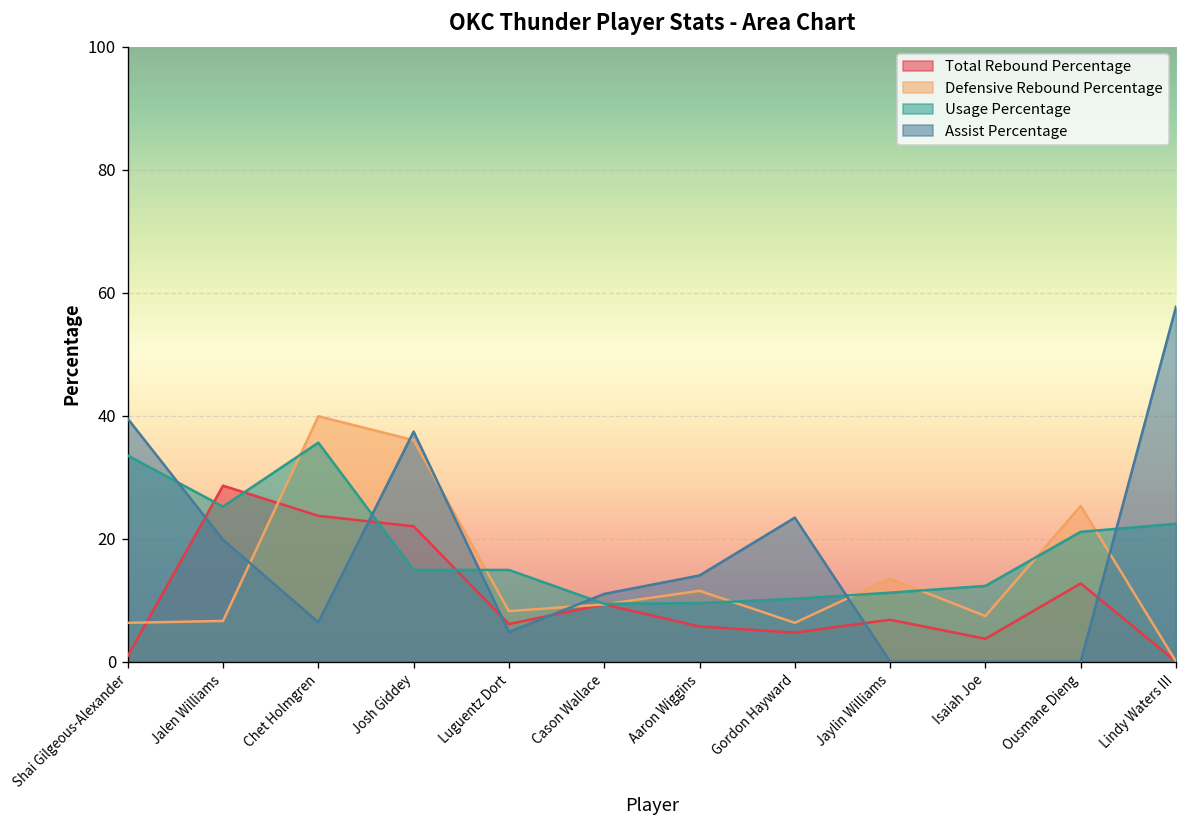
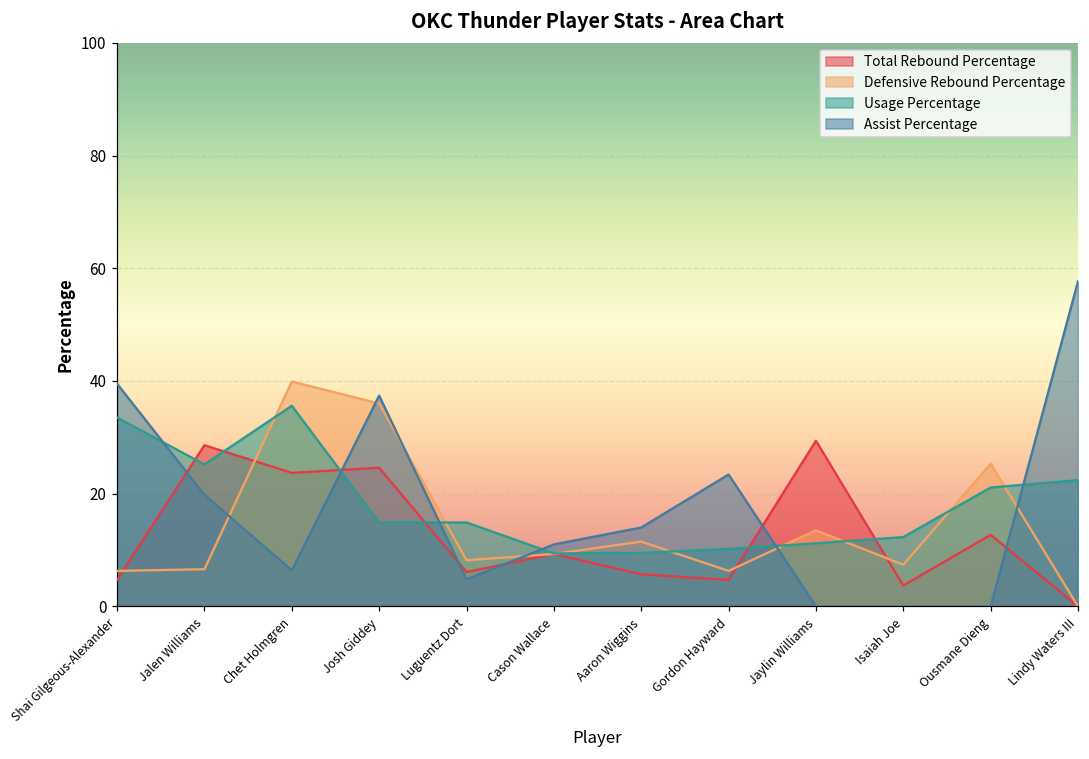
  {
    "Total Rebound Percentage": {
-     "Shai Gilgeous-Alexander": 1,
+     "Shai Gilgeous-Alexander": 5,
      "Jalen Williams": 29,
      "Chet Holmgren": 24,
-     "Josh Giddey": 22,
+     "Josh Giddey": 25,
      "Luguentz Dort": 6,
      "Aaron Wiggins": 6,
      "Gordon Hayward": 5,
-     "Jaylin Williams": 7,
+     "Jaylin Williams": 29,
      "Isaiah Joe": 4,
      "Ousmane Dieng": 13
    },
    "Defensive Rebound Percentage": {
      "Shai Gilgeous-Alexander": 6,
      "Jalen Williams": 7,
      "Chet Holmgren": 40,
      "Josh Giddey": 36,
      "Luguentz Dort": 8,
      "Aaron Wiggins": 12,
      "Gordon Hayward": 6,
      "Jaylin Williams": 14,
      "Isaiah Joe": 7,
      "Ousmane Dieng": 25
    }
  }
